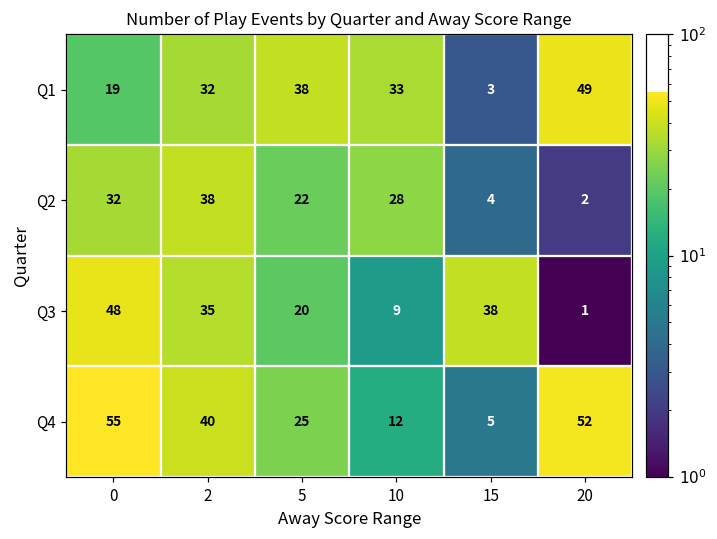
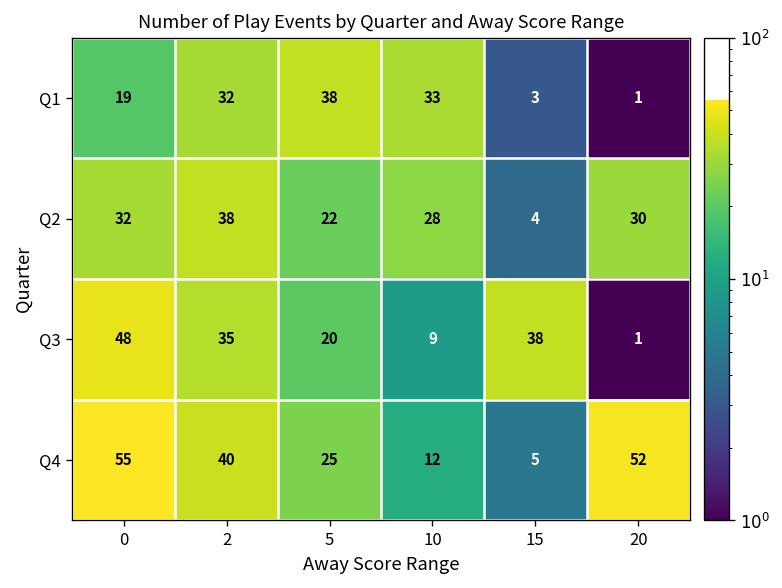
  {
    "Q1": {
      "0": 19,
      "2": 32,
      "5": 38,
      "10": 33,
      "15": 3,
-     "20": 49
+     "20": 1
    },
    "Q2": {
      "0": 32,
      "2": 38,
      "5": 22,
      "10": 28,
      "15": 4,
-     "20": 2
+     "20": 30
    },
    "Q3": {
      "0": 48,
      "2": 35,
      "5": 20,
      "10": 9,
      "15": 38,
      "20": 1
    },
    "Q4": {
      "0": 55,
      "2": 40,
      "5": 25,
      "10": 12,
      "15": 5,
      "20": 52
    }
  }
